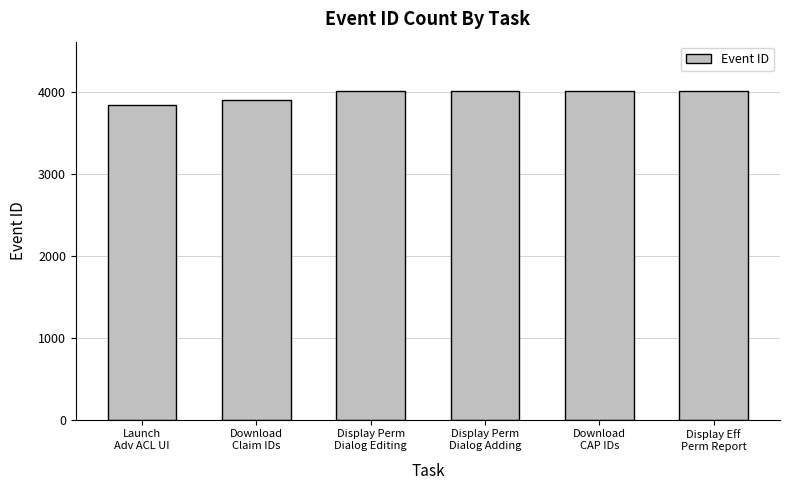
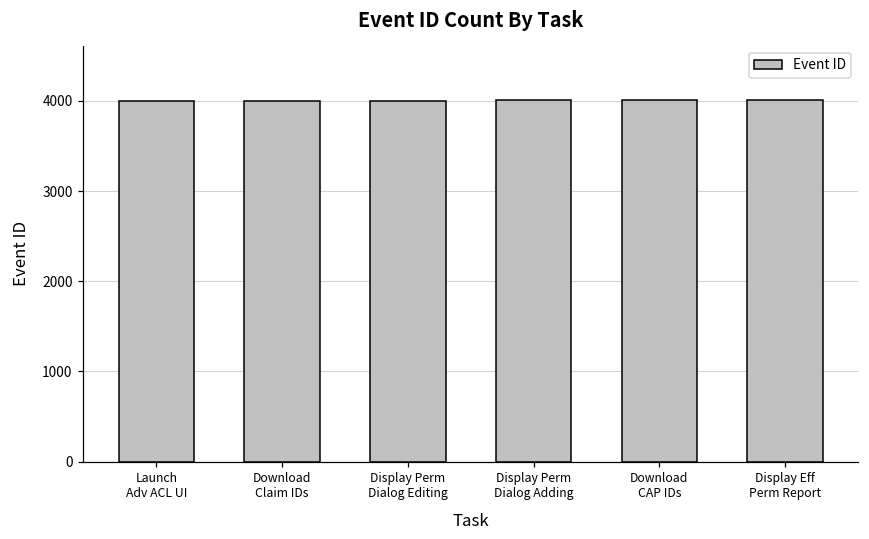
  {
-   "Launch Adv ACL UI": 3800,
-   "Download Claim IDs": 3900,
+   "Launch Adv ACL UI": 4000,
+   "Download Claim IDs": 4000,
    "Display Perm Dialog Editing": 4000,
    "Display Perm Dialog Adding": 4000,
    "Download CAP IDs": 4000,
    "Display Eff Perm Report": 4000
  }
